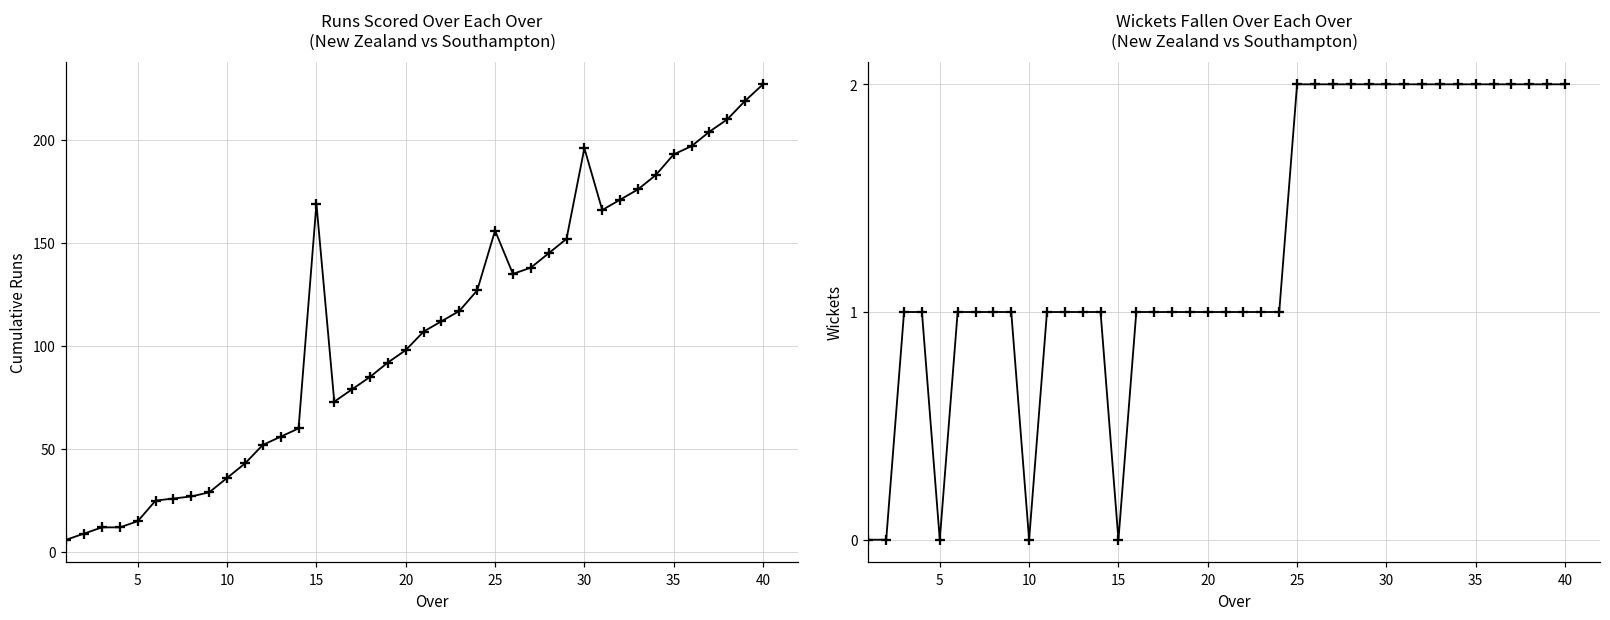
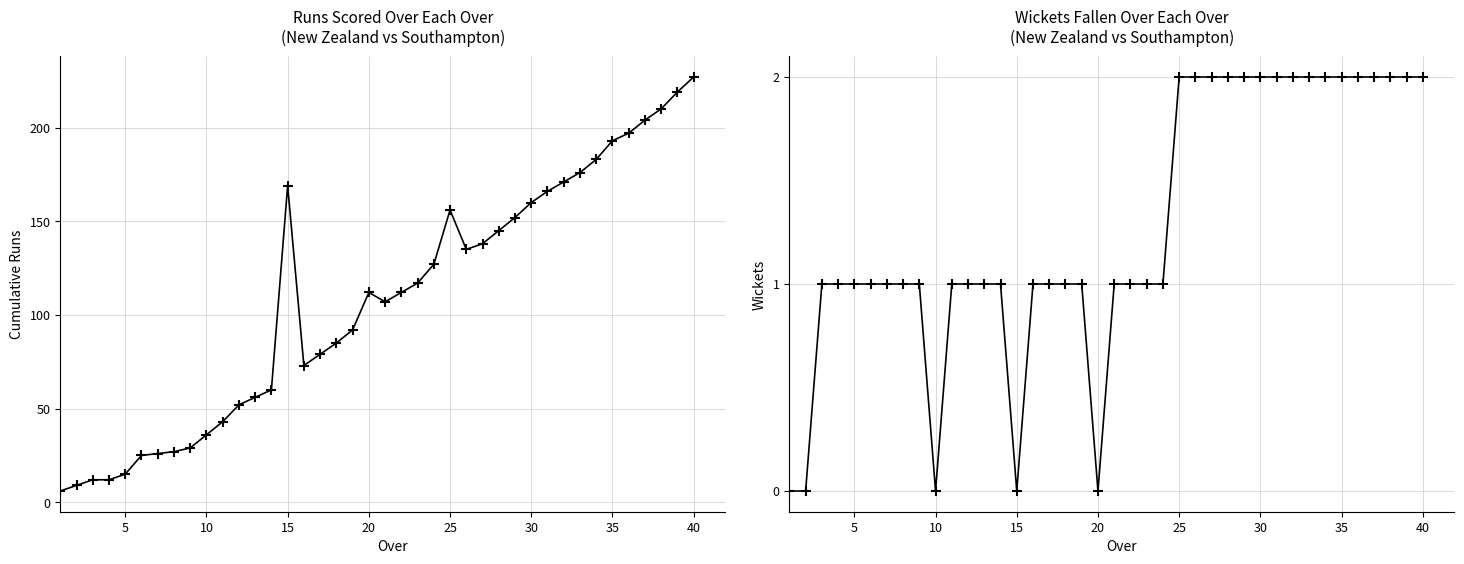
  {
    "Runs Scored Over Each Over (New Zealand vs Southampton)": {
      "5": 15,
      "10": 36,
      "15": 169,
-     "20": 98,
+     "20": 112,
      "25": 156,
-     "30": 196,
+     "30": 160,
      "35": 193,
      "40": 227
    },
    "Wickets Fallen Over Each Over (New Zealand vs Southampton)": {
-     "5": 0,
+     "5": 1,
      "10": 0,
      "15": 0,
-     "20": 1,
+     "20": 0,
      "25": 2,
      "30": 2,
      "35": 2,
      "40": 2
    }
  }
